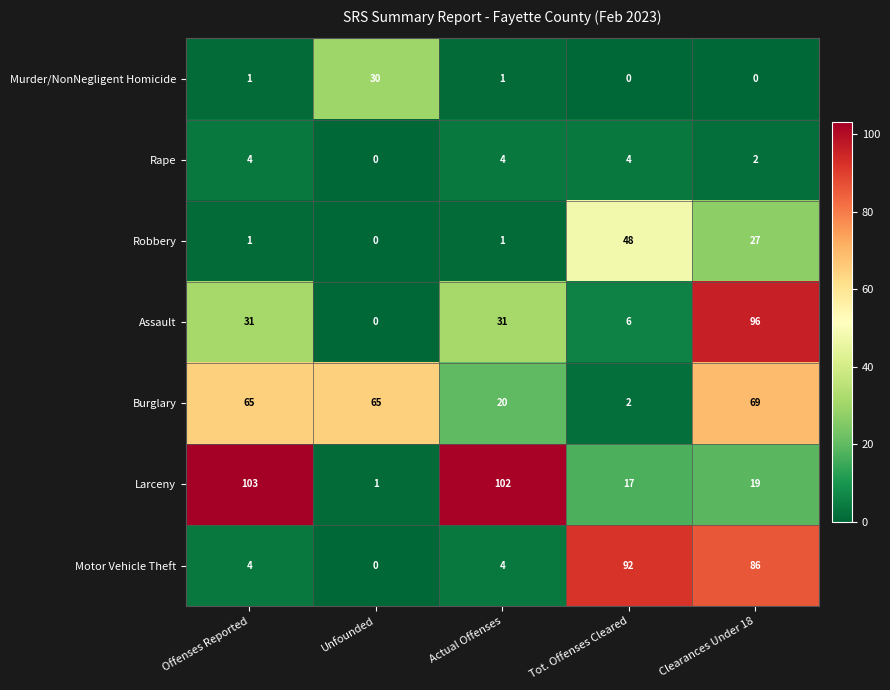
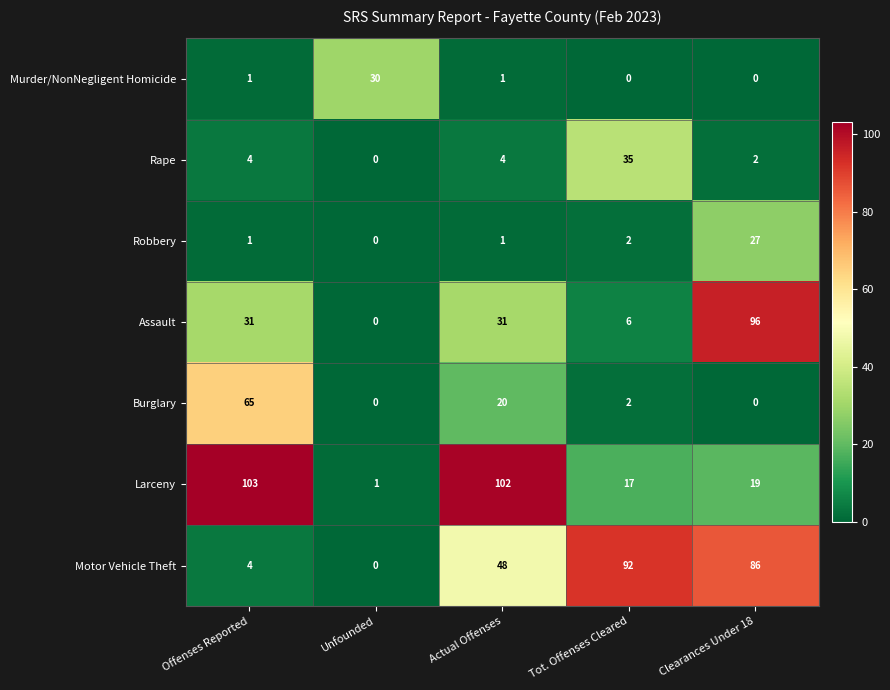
  {
    "Murder/NonNegligent Homicide": {
      "Offenses Reported": 1,
      "Unfounded": 30,
      "Actual Offenses": 1,
      "Tot. Offenses Cleared": 0,
      "Clearances Under 18": 0
    },
    "Rape": {
      "Offenses Reported": 4,
      "Unfounded": 0,
      "Actual Offenses": 4,
-     "Tot. Offenses Cleared": 4,
+     "Tot. Offenses Cleared": 35,
      "Clearances Under 18": 2
    },
    "Robbery": {
      "Offenses Reported": 1,
      "Unfounded": 0,
      "Actual Offenses": 1,
-     "Tot. Offenses Cleared": 48,
+     "Tot. Offenses Cleared": 2,
      "Clearances Under 18": 27
    },
    "Assault": {
      "Offenses Reported": 31,
      "Unfounded": 0,
      "Actual Offenses": 31,
      "Tot. Offenses Cleared": 6,
      "Clearances Under 18": 96
    },
    "Burglary": {
      "Offenses Reported": 65,
-     "Unfounded": 65,
+     "Unfounded": 0,
      "Actual Offenses": 20,
      "Tot. Offenses Cleared": 2,
-     "Clearances Under 18": 69
+     "Clearances Under 18": 0
    },
    "Larceny": {
      "Offenses Reported": 103,
      "Unfounded": 1,
      "Actual Offenses": 102,
      "Tot. Offenses Cleared": 17,
      "Clearances Under 18": 19
    },
    "Motor Vehicle Theft": {
      "Offenses Reported": 4,
      "Unfounded": 0,
-     "Actual Offenses": 4,
+     "Actual Offenses": 48,
      "Tot. Offenses Cleared": 92,
      "Clearances Under 18": 86
    }
  }
